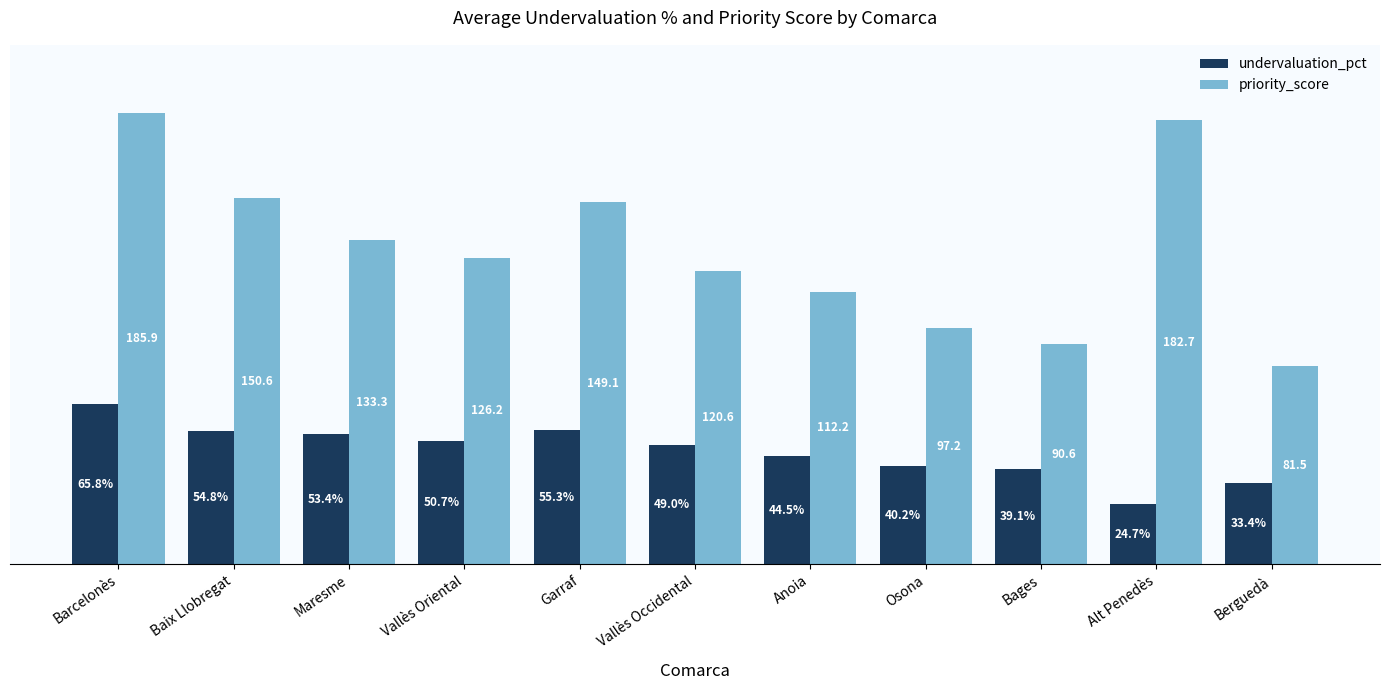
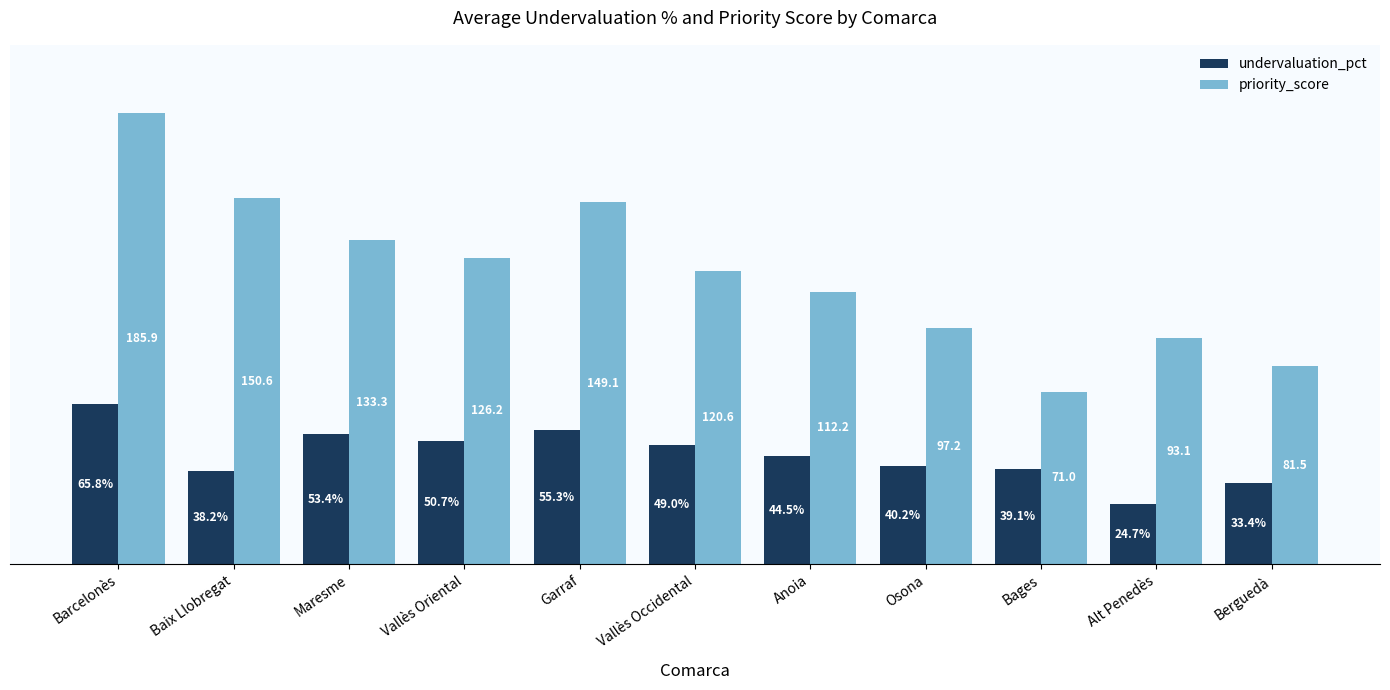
  {
    "undervaluation_pct": {
      "Barcelonès": "65.8%",
-     "Baix Llobregat": "54.8%",
+     "Baix Llobregat": "38.2%",
      "Maresme": "53.4%",
      "Vallès Oriental": "50.7%",
      "Garraf": "55.3%",
      "Vallès Occidental": "49.0%",
      "Anoia": "44.5%",
      "Osona": "40.2%",
      "Bages": "39.1%",
      "Alt Penedès": "24.7%",
      "Berguedà": "33.4%"
    },
    "priority_score": {
      "Barcelonès": "185.9",
      "Baix Llobregat": "150.6",
      "Maresme": "133.3",
      "Vallès Oriental": "126.2",
      "Garraf": "149.1",
      "Vallès Occidental": "120.6",
      "Anoia": "112.2",
      "Osona": "97.2",
-     "Bages": "90.6",
-     "Alt Penedès": "182.7",
+     "Bages": "71.0",
+     "Alt Penedès": "93.1",
      "Berguedà": "81.5"
    }
  }
